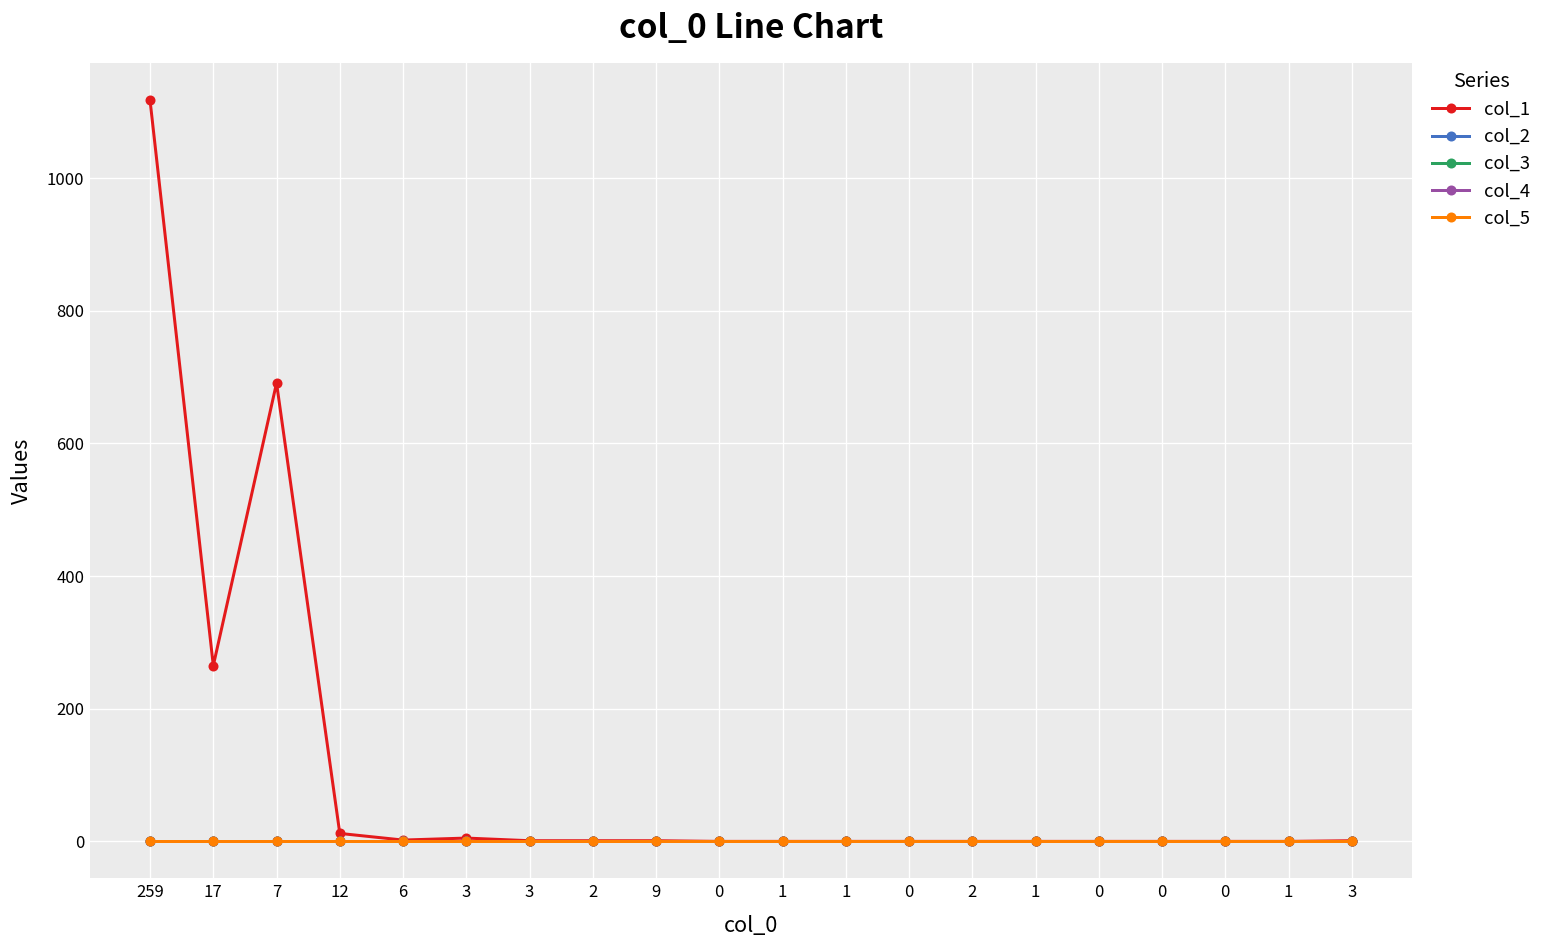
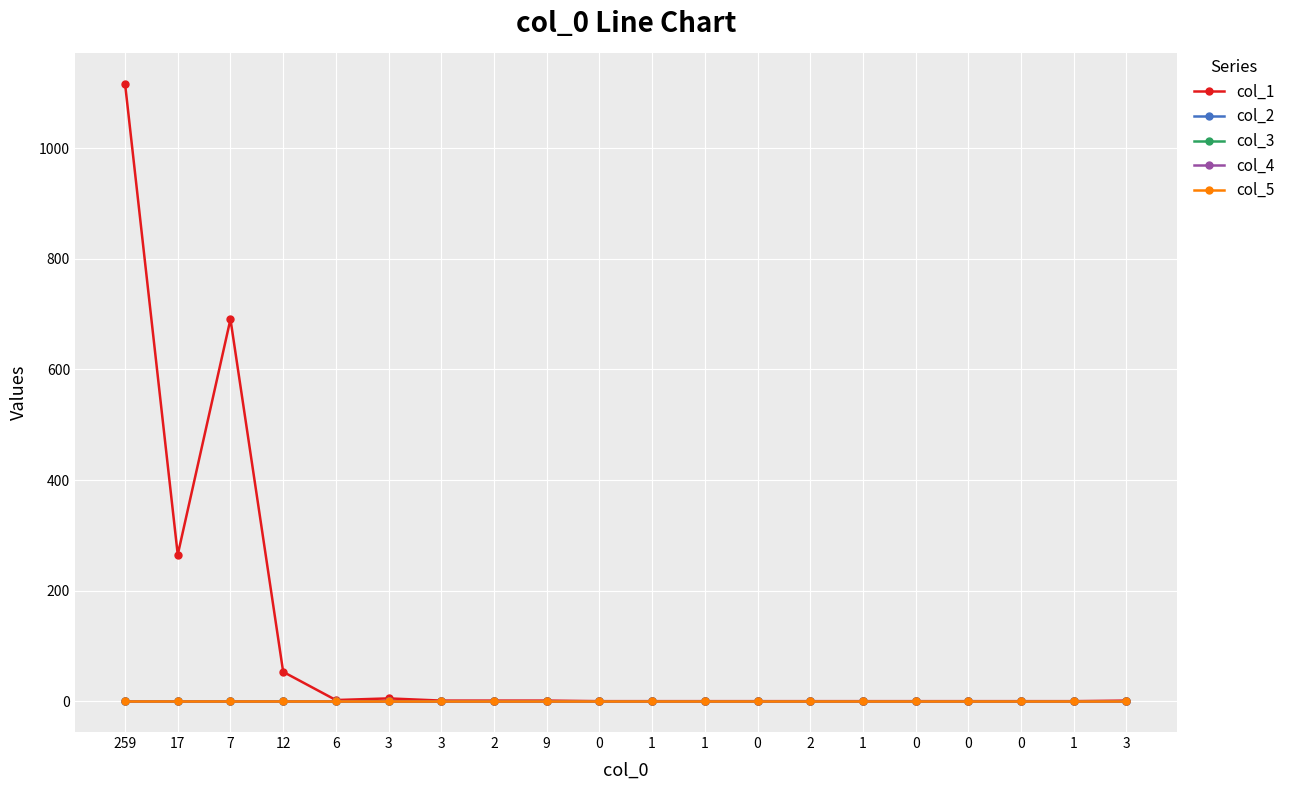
  {
    "col_1": {
      "259": 1120,
      "17": 270,
      "7": 690,
-     "12": 10
+     "12": 50
    },
    "col_5": {
      "259": 0,
      "17": 0,
      "7": 0,
      "12": 0
    }
  }
